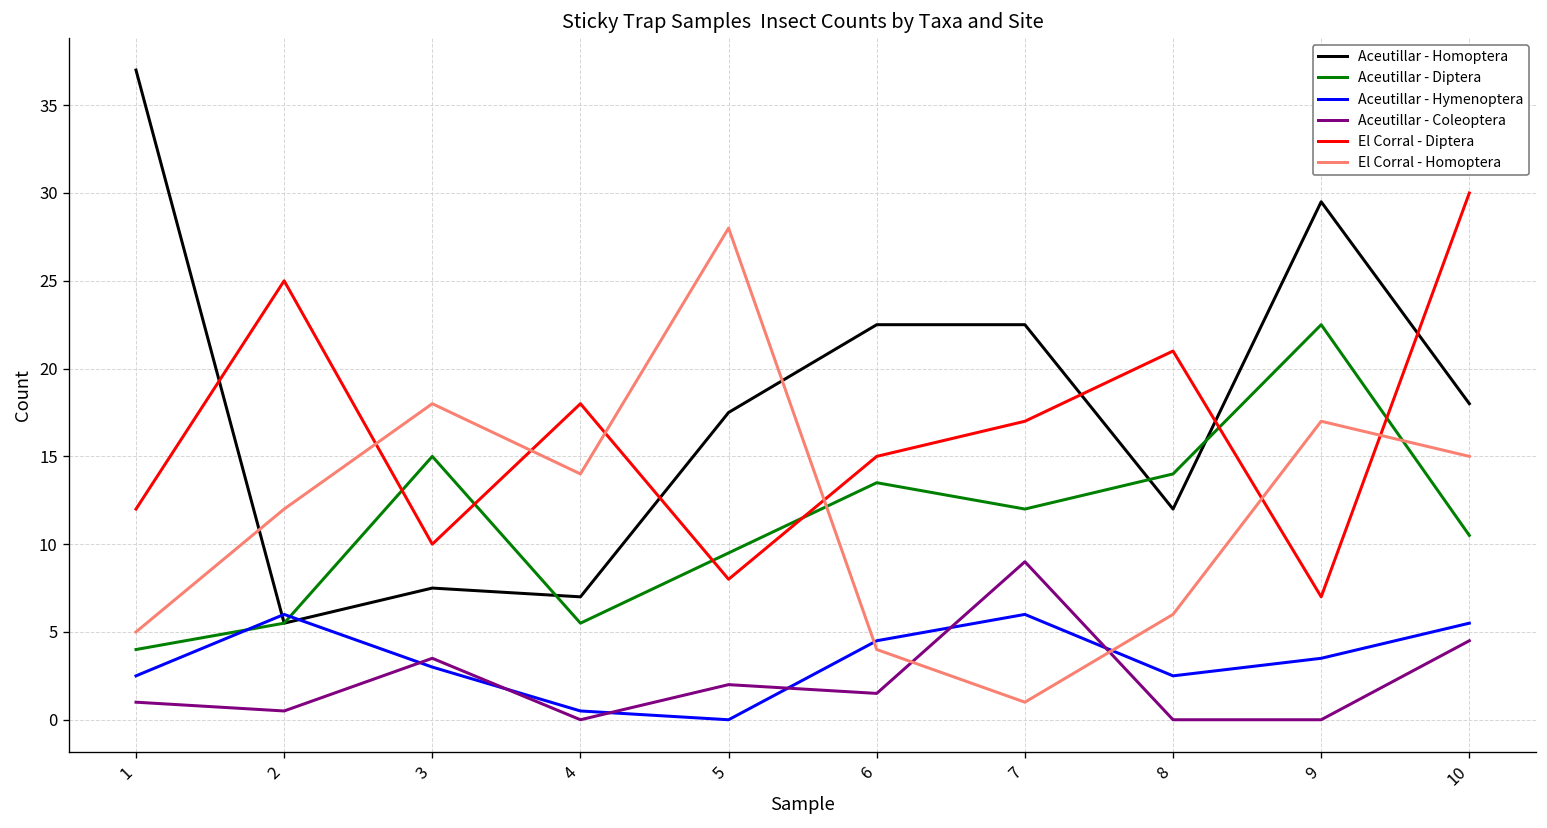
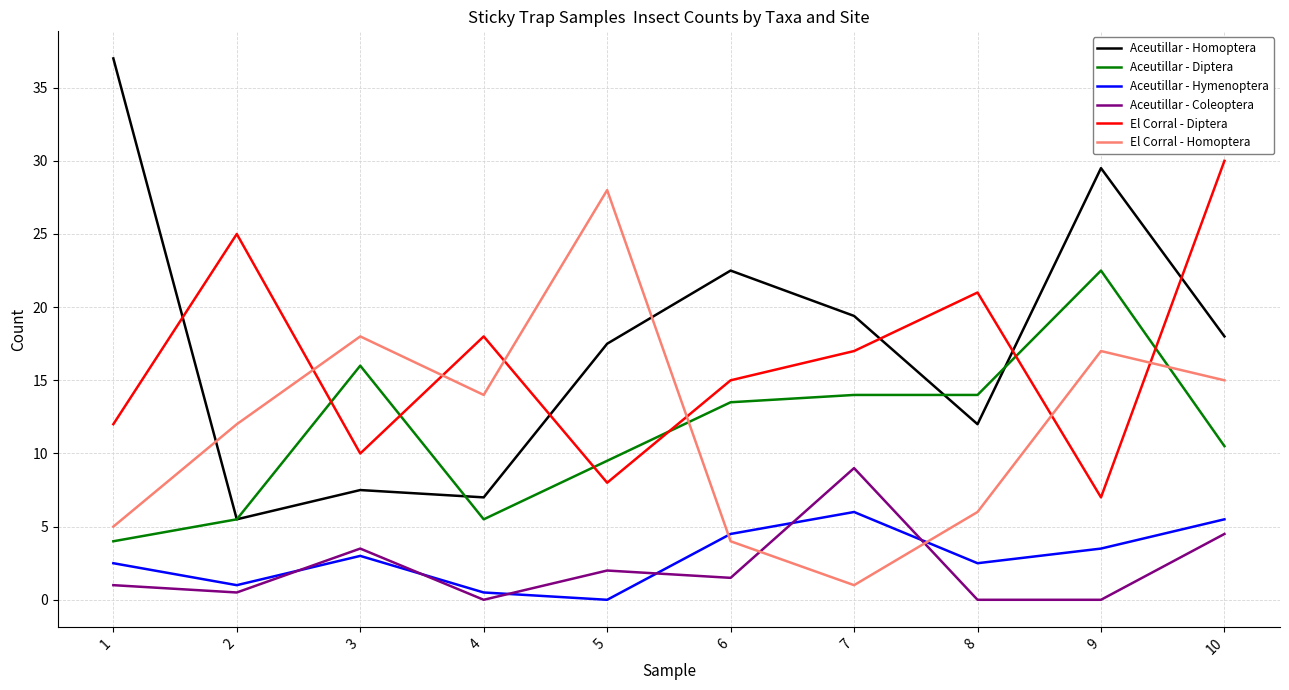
  {
    "Aceutillar - Homoptera": {
      "1": 37.0,
      "3": 7.5,
      "4": 7.0,
      "5": 17.5,
      "6": 22.5,
-     "7": 22.5,
+     "7": 19.4,
      "8": 12.0,
      "9": 29.5,
      "10": 18.0
    },
    "Aceutillar - Diptera": {
      "1": 4,
-     "3": 15,
+     "3": 16,
      "4": 5.5,
      "5": 9.5,
      "6": 13.5,
-     "7": 12,
+     "7": 14,
      "8": 14,
      "9": 22.5,
      "10": 10.5
    },
    "Aceutillar - Hymenoptera": {
      "1": 2.5,
-     "2": 6,
+     "2": 1,
      "3": 3,
      "4": 0.5,
      "5": 0,
      "6": 4.5,
      "7": 6,
      "8": 2.5,
      "9": 3.5,
      "10": 5.5
    },
    "Aceutillar - Coleoptera": {
      "1": 1.0,
      "2": 0.5,
      "3": 3.5,
      "4": 0.0,
      "5": 2.0,
      "6": 1.5,
      "7": 9.0,
      "8": 0.0,
      "9": 0.0,
      "10": 4.5
    },
    "El Corral - Diptera": {
      "1": 12.0,
      "2": 25.0,
      "3": 10.0,
      "4": 18.0,
      "5": 8.0,
      "6": 15.0,
      "7": 17.0,
      "8": 21.0,
      "9": 7.0,
      "10": 30.0
    },
    "El Corral - Homoptera": {
      "1": 5.0,
      "2": 12.0,
      "3": 18.0,
      "4": 14.0,
      "5": 28.0,
      "6": 4.0,
      "7": 1.0,
      "8": 6.0,
      "9": 17.0,
      "10": 15.0
    }
  }
